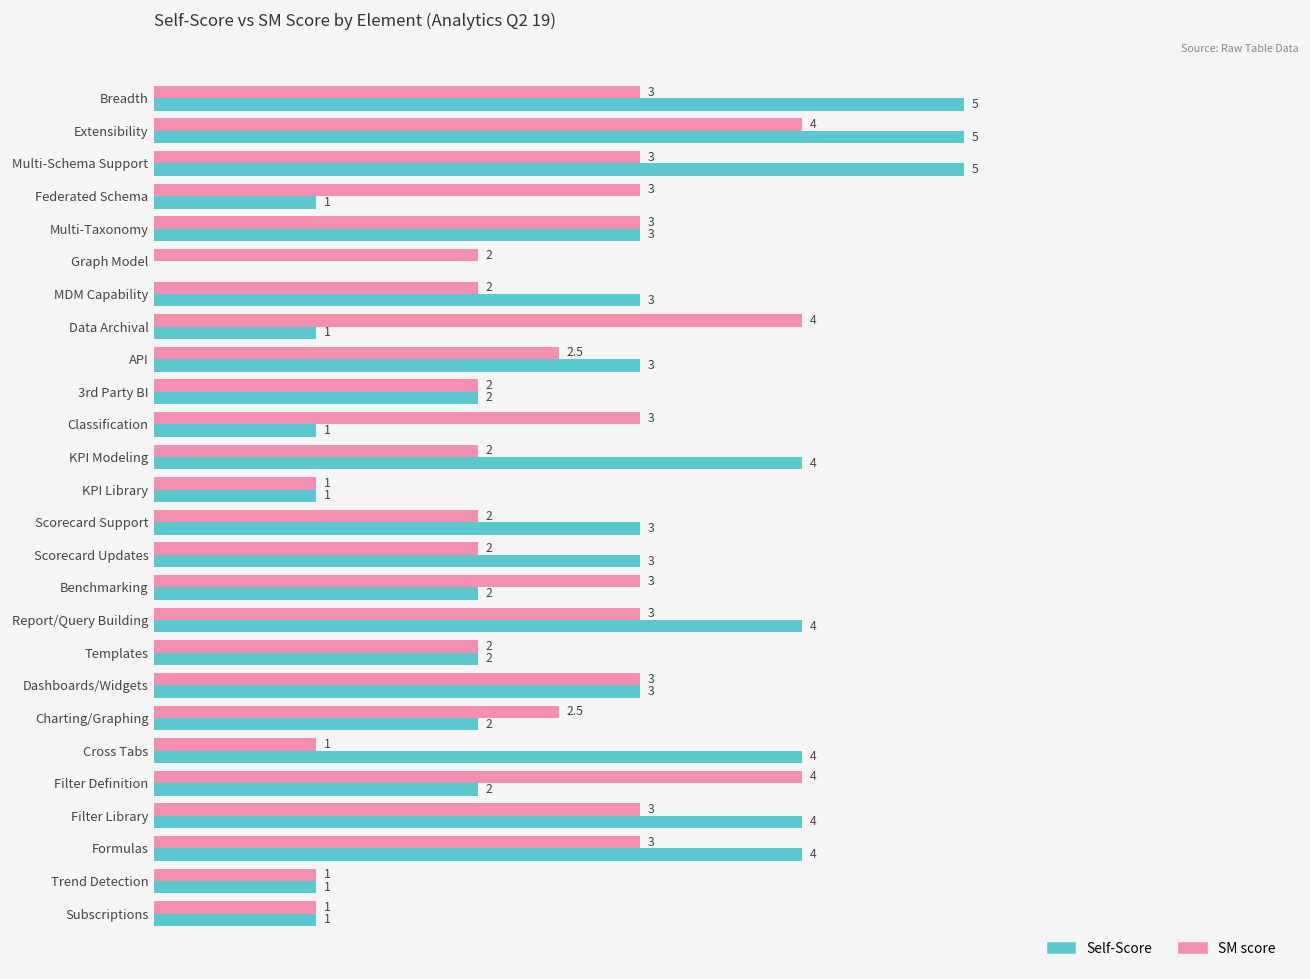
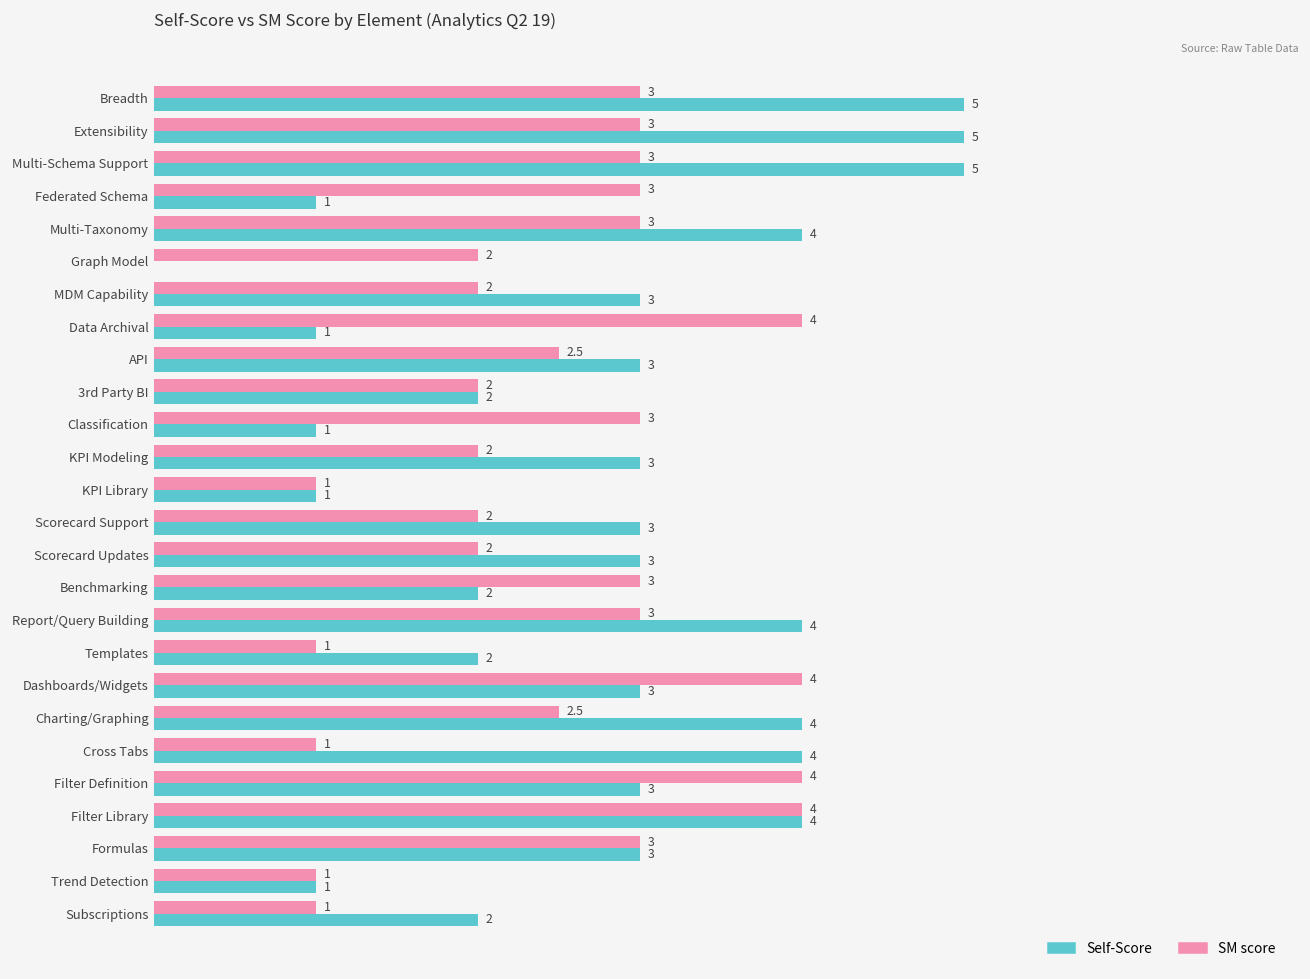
  {
    "Self-Score": {
      "Breadth": 5,
      "Extensibility": 5,
      "Multi-Schema Support": 5,
      "Federated Schema": 1,
-     "Multi-Taxonomy": 3,
+     "Multi-Taxonomy": 4,
      "MDM Capability": 3,
      "Data Archival": 1,
      "API": 3,
      "3rd Party BI": 2,
      "Classification": 1,
-     "KPI Modeling": 4,
+     "KPI Modeling": 3,
      "KPI Library": 1,
      "Scorecard Support": 3,
      "Scorecard Updates": 3,
      "Benchmarking": 2,
      "Report/Query Building": 4,
      "Templates": 2,
      "Dashboards/Widgets": 3,
-     "Charting/Graphing": 2,
+     "Charting/Graphing": 4,
      "Cross Tabs": 4,
-     "Filter Definition": 2,
+     "Filter Definition": 3,
      "Filter Library": 4,
-     "Formulas": 4,
+     "Formulas": 3,
      "Trend Detection": 1,
-     "Subscriptions": 1
+     "Subscriptions": 2
    },
    "SM score": {
      "Breadth": 3,
-     "Extensibility": 4,
+     "Extensibility": 3,
      "Multi-Schema Support": 3,
      "Federated Schema": 3,
      "Multi-Taxonomy": 3,
      "Graph Model": 2,
      "MDM Capability": 2,
      "Data Archival": 4,
      "API": 2.5,
      "3rd Party BI": 2,
      "Classification": 3,
      "KPI Modeling": 2,
      "KPI Library": 1,
      "Scorecard Support": 2,
      "Scorecard Updates": 2,
      "Benchmarking": 3,
      "Report/Query Building": 3,
-     "Templates": 2,
-     "Dashboards/Widgets": 3,
+     "Templates": 1,
+     "Dashboards/Widgets": 4,
      "Charting/Graphing": 2.5,
      "Cross Tabs": 1,
      "Filter Definition": 4,
-     "Filter Library": 3,
+     "Filter Library": 4,
      "Formulas": 3,
      "Trend Detection": 1,
      "Subscriptions": 1
    }
  }
